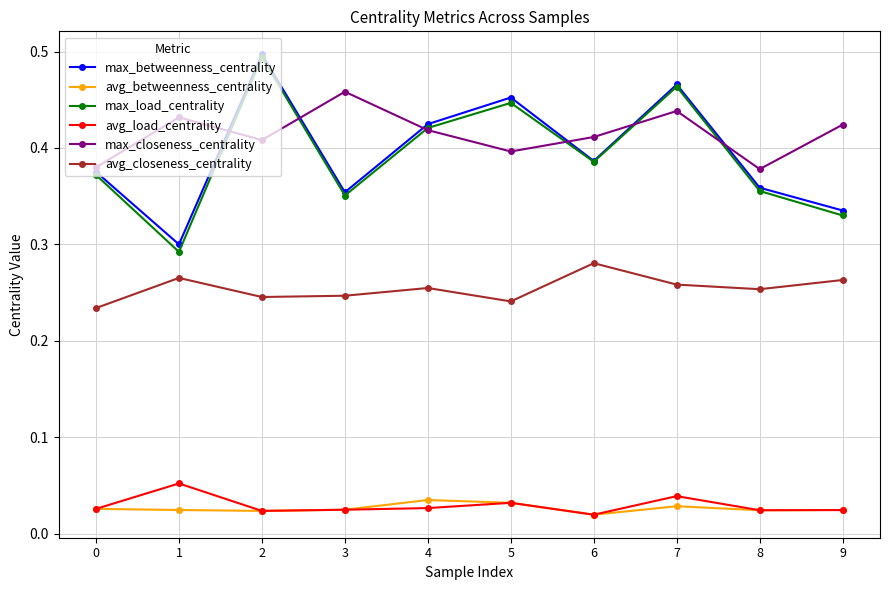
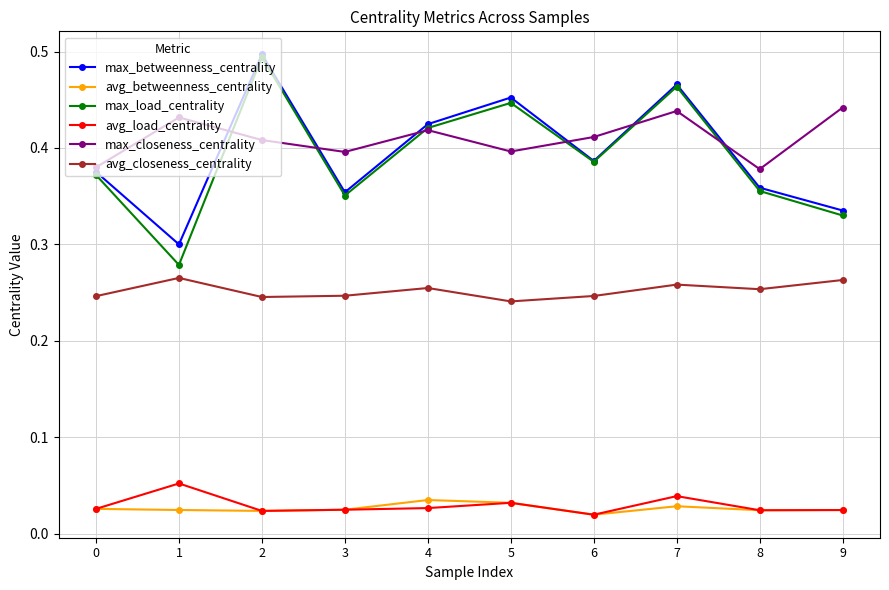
  {
    "max_betweenness_centrality": {
      "1": 0.30,
      "3": 0.35,
      "4": 0.42,
      "5": 0.45,
      "8": 0.36,
      "9": 0.34
    },
    "avg_betweenness_centrality": {
      "1": 0.02,
      "4": 0.03,
      "7": 0.03
    },
    "max_load_centrality": {
-     "1": 0.29,
+     "1": 0.28,
      "3": 0.35,
      "5": 0.45,
      "8": 0.36,
      "9": 0.33
    },
    "avg_load_centrality": {
      "1": 0.05,
      "4": 0.03,
      "7": 0.04
    },
    "max_closeness_centrality": {
-     "3": 0.46,
+     "3": 0.40,
      "5": 0.40,
      "6": 0.41,
      "7": 0.44,
      "8": 0.38,
-     "9": 0.42
+     "9": 0.44
    },
    "avg_closeness_centrality": {
-     "0": 0.23,
+     "0": 0.25,
      "1": 0.27,
      "2": 0.25,
      "3": 0.25,
      "4": 0.25,
      "5": 0.24,
-     "6": 0.28,
+     "6": 0.25,
      "7": 0.26,
      "8": 0.25,
      "9": 0.26
    }
  }
